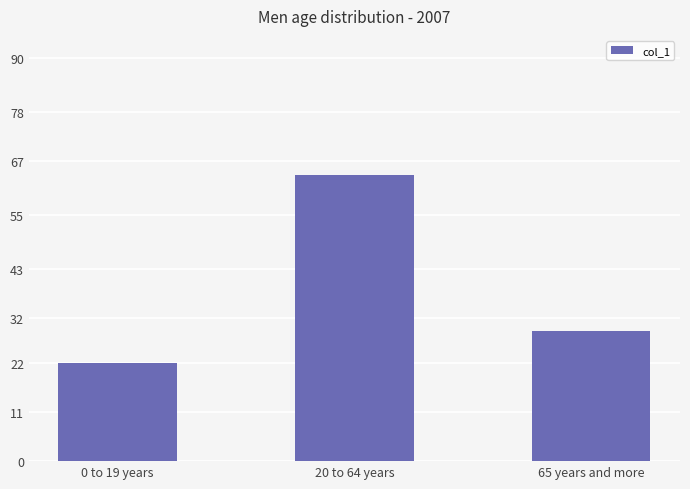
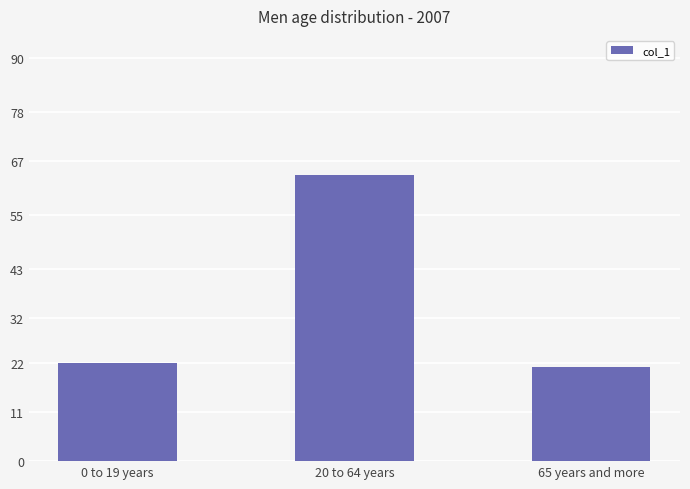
  {
    "0 to 19 years": 22,
    "20 to 64 years": 64,
-   "65 years and more": 29
+   "65 years and more": 21
  }
